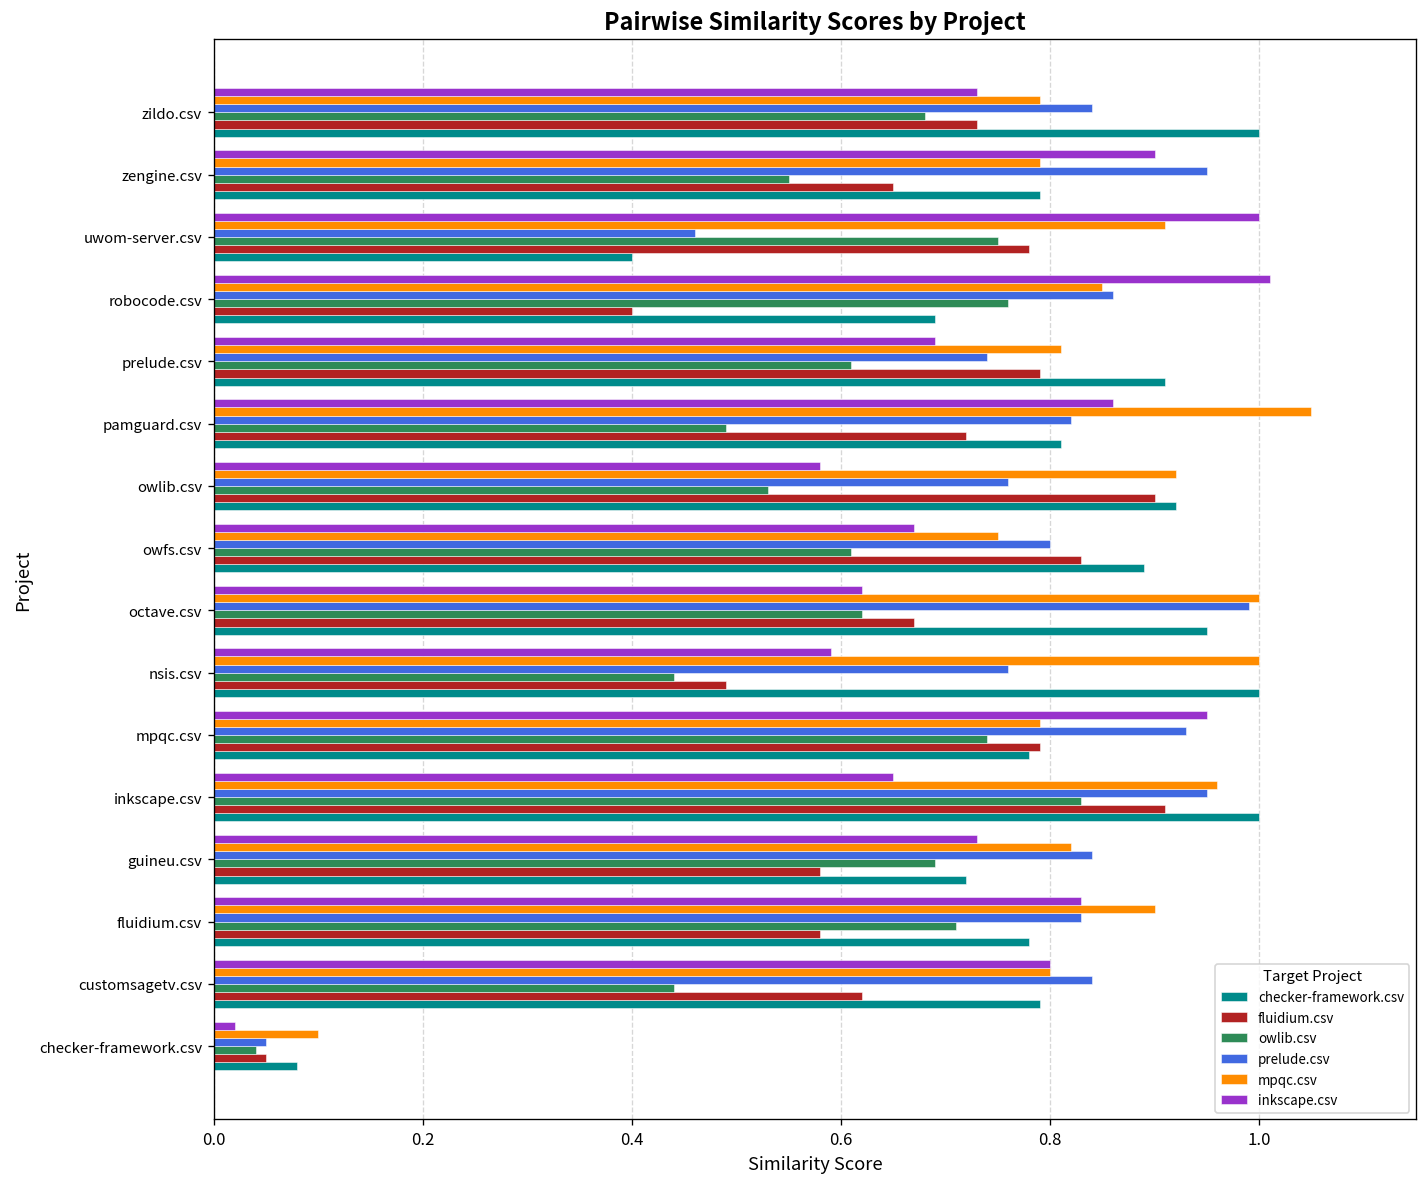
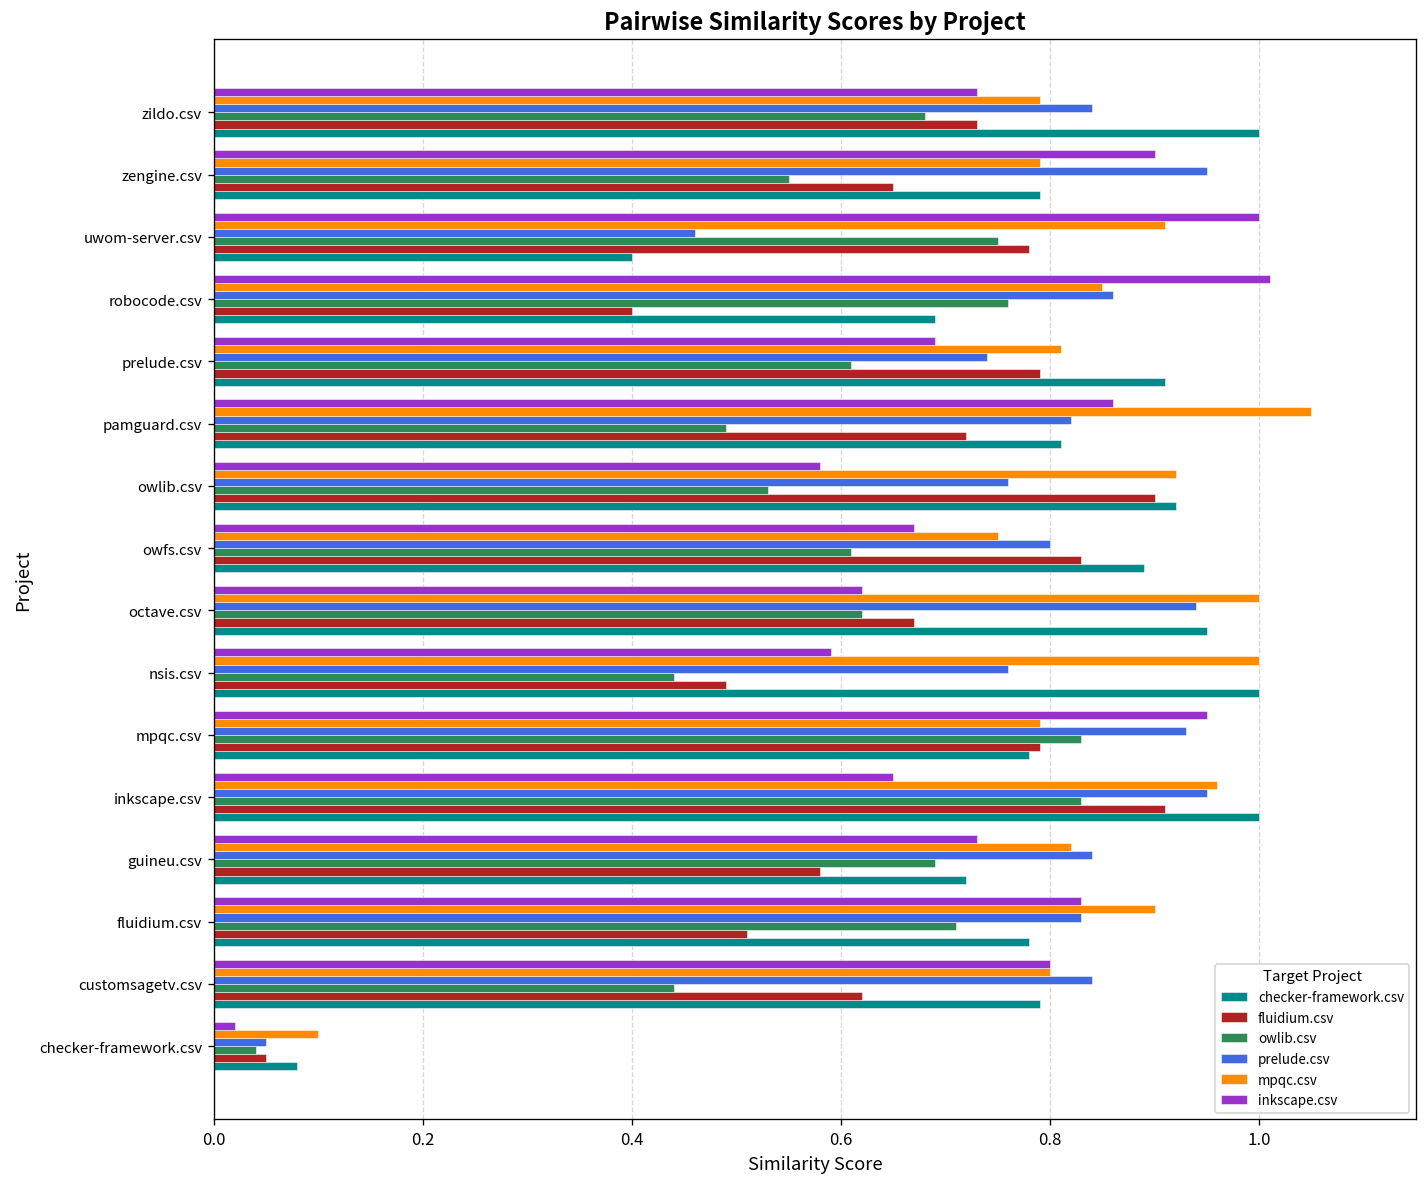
  {
    "checker-framework.csv": {
      "zildo.csv": 1.00,
      "zengine.csv": 0.79,
      "uwom-server.csv": 0.40,
      "robocode.csv": 0.69,
      "prelude.csv": 0.91,
      "pamguard.csv": 0.81,
      "owlib.csv": 0.92,
      "owfs.csv": 0.89,
      "octave.csv": 0.95,
      "nsis.csv": 1.00,
      "mpqc.csv": 0.78,
      "inkscape.csv": 1.00,
      "guineu.csv": 0.72,
      "fluidium.csv": 0.78,
      "customsagetv.csv": 0.79,
      "checker-framework.csv": 0.08
    },
    "fluidium.csv": {
      "zildo.csv": 0.73,
      "zengine.csv": 0.65,
      "uwom-server.csv": 0.78,
      "robocode.csv": 0.40,
      "prelude.csv": 0.79,
      "pamguard.csv": 0.72,
      "owlib.csv": 0.90,
      "owfs.csv": 0.83,
      "octave.csv": 0.67,
      "nsis.csv": 0.49,
      "mpqc.csv": 0.79,
      "inkscape.csv": 0.91,
      "guineu.csv": 0.58,
-     "fluidium.csv": 0.58,
+     "fluidium.csv": 0.51,
      "customsagetv.csv": 0.62,
      "checker-framework.csv": 0.05
    },
    "owlib.csv": {
      "zildo.csv": 0.68,
      "zengine.csv": 0.55,
      "uwom-server.csv": 0.75,
      "robocode.csv": 0.76,
      "prelude.csv": 0.61,
      "pamguard.csv": 0.49,
      "owlib.csv": 0.53,
      "owfs.csv": 0.61,
      "octave.csv": 0.62,
      "nsis.csv": 0.44,
-     "mpqc.csv": 0.74,
+     "mpqc.csv": 0.83,
      "inkscape.csv": 0.83,
      "guineu.csv": 0.69,
      "fluidium.csv": 0.71,
      "customsagetv.csv": 0.44,
      "checker-framework.csv": 0.04
    },
    "prelude.csv": {
      "zildo.csv": 0.84,
      "zengine.csv": 0.95,
      "uwom-server.csv": 0.46,
      "robocode.csv": 0.86,
      "prelude.csv": 0.74,
      "pamguard.csv": 0.82,
      "owlib.csv": 0.76,
      "owfs.csv": 0.80,
-     "octave.csv": 0.99,
+     "octave.csv": 0.94,
      "nsis.csv": 0.76,
      "mpqc.csv": 0.93,
      "inkscape.csv": 0.95,
      "guineu.csv": 0.84,
      "fluidium.csv": 0.83,
      "customsagetv.csv": 0.84,
      "checker-framework.csv": 0.05
    },
    "mpqc.csv": {
      "zildo.csv": 0.79,
      "zengine.csv": 0.79,
      "uwom-server.csv": 0.91,
      "robocode.csv": 0.85,
      "prelude.csv": 0.81,
      "pamguard.csv": 1.05,
      "owlib.csv": 0.92,
      "owfs.csv": 0.75,
      "octave.csv": 1.00,
      "nsis.csv": 1.00,
      "mpqc.csv": 0.79,
      "inkscape.csv": 0.96,
      "guineu.csv": 0.82,
      "fluidium.csv": 0.90,
      "customsagetv.csv": 0.80,
      "checker-framework.csv": 0.10
    },
    "inkscape.csv": {
      "zildo.csv": 0.73,
      "zengine.csv": 0.90,
      "uwom-server.csv": 1.00,
      "robocode.csv": 1.01,
      "prelude.csv": 0.69,
      "pamguard.csv": 0.86,
      "owlib.csv": 0.58,
      "owfs.csv": 0.67,
      "octave.csv": 0.62,
      "nsis.csv": 0.59,
      "mpqc.csv": 0.95,
      "inkscape.csv": 0.65,
      "guineu.csv": 0.73,
      "fluidium.csv": 0.83,
      "customsagetv.csv": 0.80,
      "checker-framework.csv": 0.02
    }
  }
